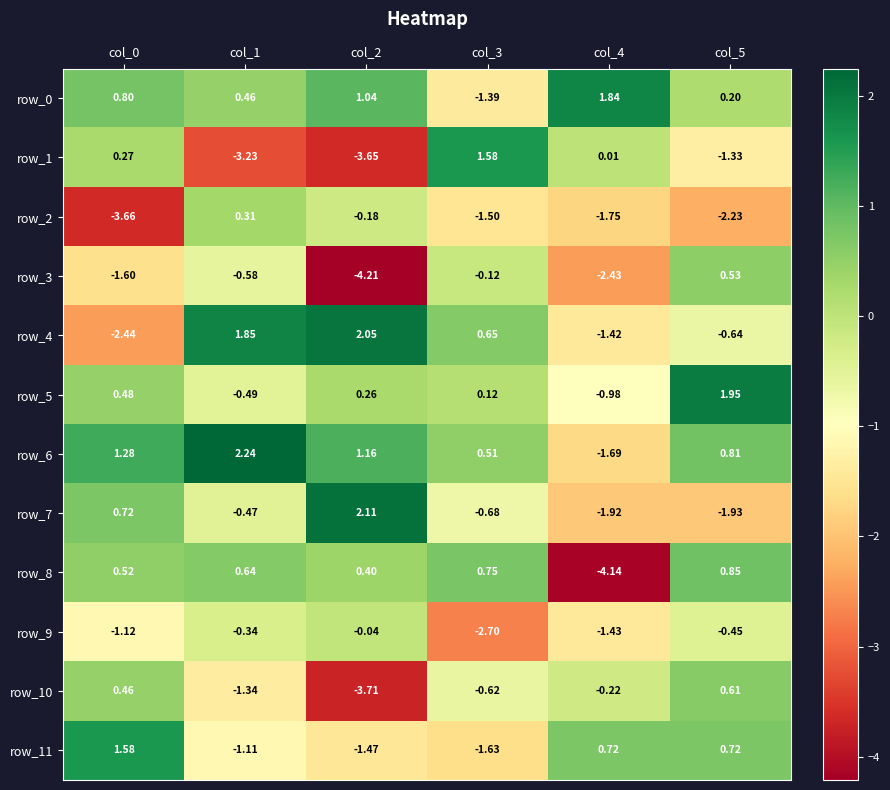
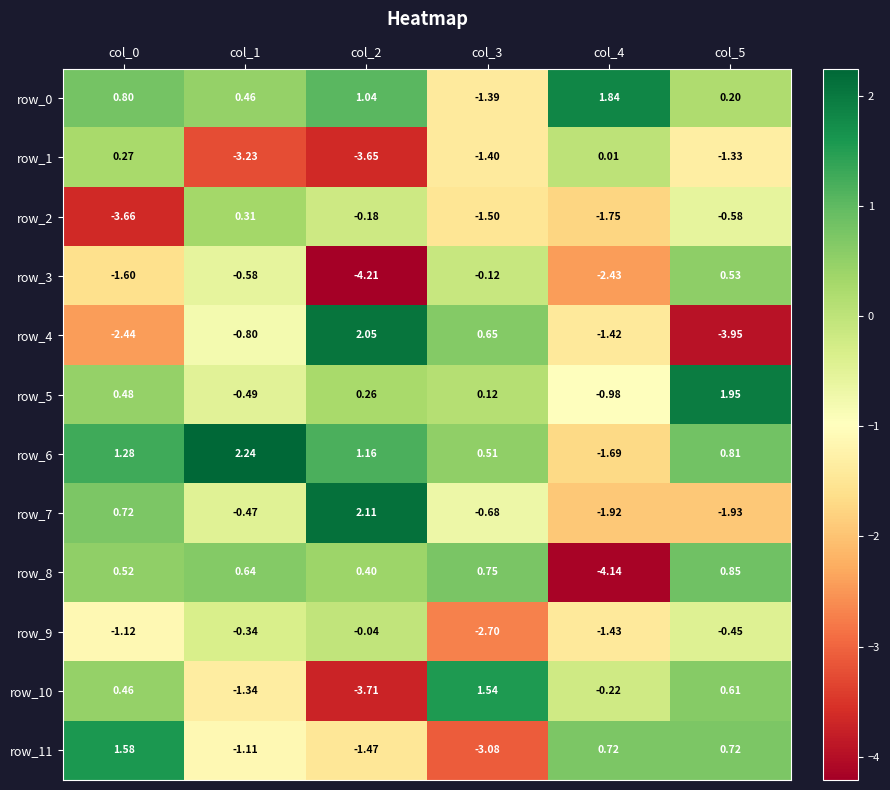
  {
    "row_0": {
      "col_0": 0.80,
      "col_1": 0.46,
      "col_2": 1.04,
      "col_3": -1.39,
      "col_4": 1.84,
      "col_5": 0.20
    },
    "row_1": {
      "col_0": 0.27,
      "col_1": -3.23,
      "col_2": -3.65,
-     "col_3": 1.58,
+     "col_3": -1.40,
      "col_4": 0.01,
      "col_5": -1.33
    },
    "row_2": {
      "col_0": -3.66,
      "col_1": 0.31,
      "col_2": -0.18,
      "col_3": -1.50,
      "col_4": -1.75,
-     "col_5": -2.23
+     "col_5": -0.58
    },
    "row_3": {
      "col_0": -1.60,
      "col_1": -0.58,
      "col_2": -4.21,
      "col_3": -0.12,
      "col_4": -2.43,
      "col_5": 0.53
    },
    "row_4": {
      "col_0": -2.44,
-     "col_1": 1.85,
+     "col_1": -0.80,
      "col_2": 2.05,
      "col_3": 0.65,
      "col_4": -1.42,
-     "col_5": -0.64
+     "col_5": -3.95
    },
    "row_5": {
      "col_0": 0.48,
      "col_1": -0.49,
      "col_2": 0.26,
      "col_3": 0.12,
      "col_4": -0.98,
      "col_5": 1.95
    },
    "row_6": {
      "col_0": 1.28,
      "col_1": 2.24,
      "col_2": 1.16,
      "col_3": 0.51,
      "col_4": -1.69,
      "col_5": 0.81
    },
    "row_7": {
      "col_0": 0.72,
      "col_1": -0.47,
      "col_2": 2.11,
      "col_3": -0.68,
      "col_4": -1.92,
      "col_5": -1.93
    },
    "row_8": {
      "col_0": 0.52,
      "col_1": 0.64,
      "col_2": 0.40,
      "col_3": 0.75,
      "col_4": -4.14,
      "col_5": 0.85
    },
    "row_9": {
      "col_0": -1.12,
      "col_1": -0.34,
      "col_2": -0.04,
      "col_3": -2.70,
      "col_4": -1.43,
      "col_5": -0.45
    },
    "row_10": {
      "col_0": 0.46,
      "col_1": -1.34,
      "col_2": -3.71,
-     "col_3": -0.62,
+     "col_3": 1.54,
      "col_4": -0.22,
      "col_5": 0.61
    },
    "row_11": {
      "col_0": 1.58,
      "col_1": -1.11,
      "col_2": -1.47,
-     "col_3": -1.63,
+     "col_3": -3.08,
      "col_4": 0.72,
      "col_5": 0.72
    }
  }
